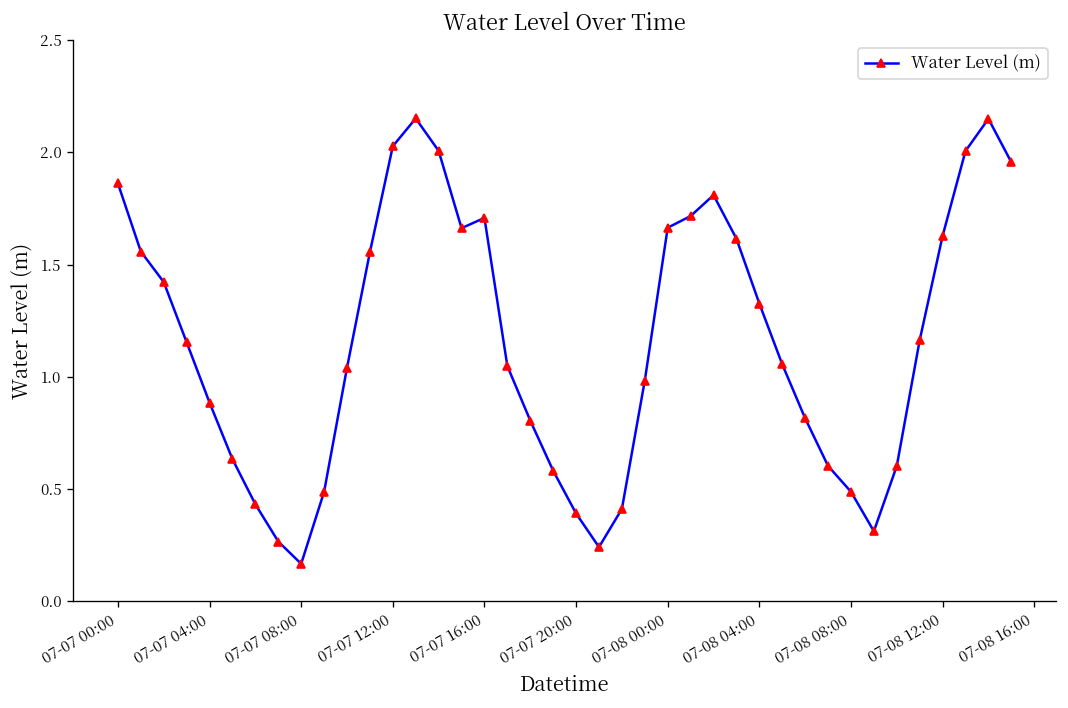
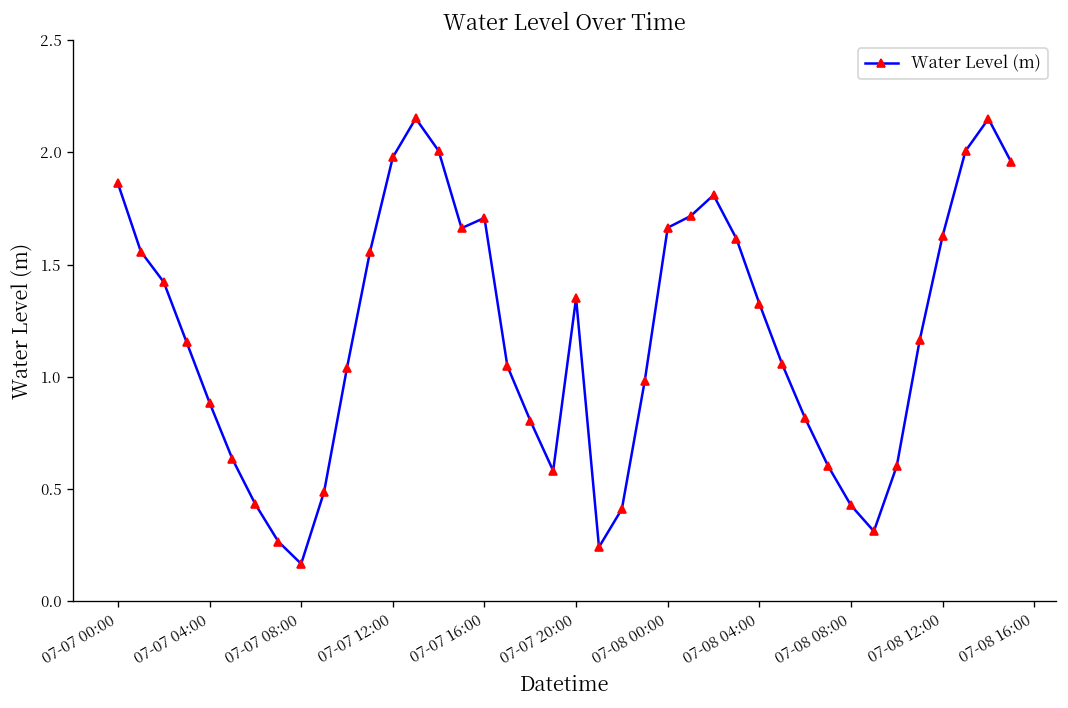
  {
    "07-07 00:00": 1.86,
    "07-07 04:00": 0.89,
    "07-07 08:00": 0.17,
-   "07-07 12:00": 2.03,
+   "07-07 12:00": 1.98,
    "07-07 16:00": 1.71,
-   "07-07 20:00": 0.39,
+   "07-07 20:00": 1.35,
    "07-08 00:00": 1.66,
    "07-08 04:00": 1.33,
-   "07-08 08:00": 0.49,
+   "07-08 08:00": 0.43,
    "07-08 12:00": 1.63
  }
